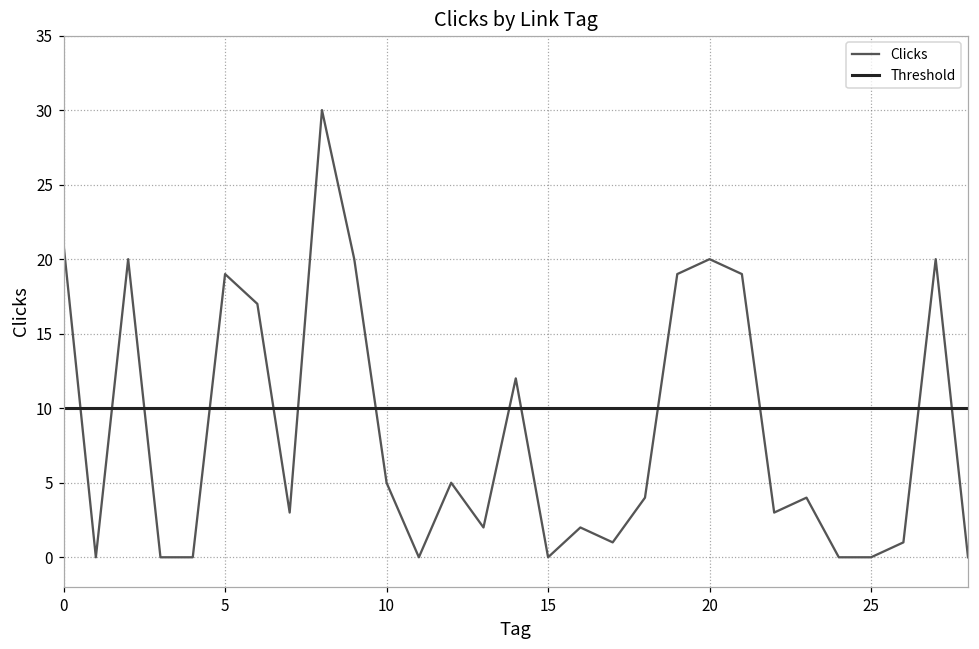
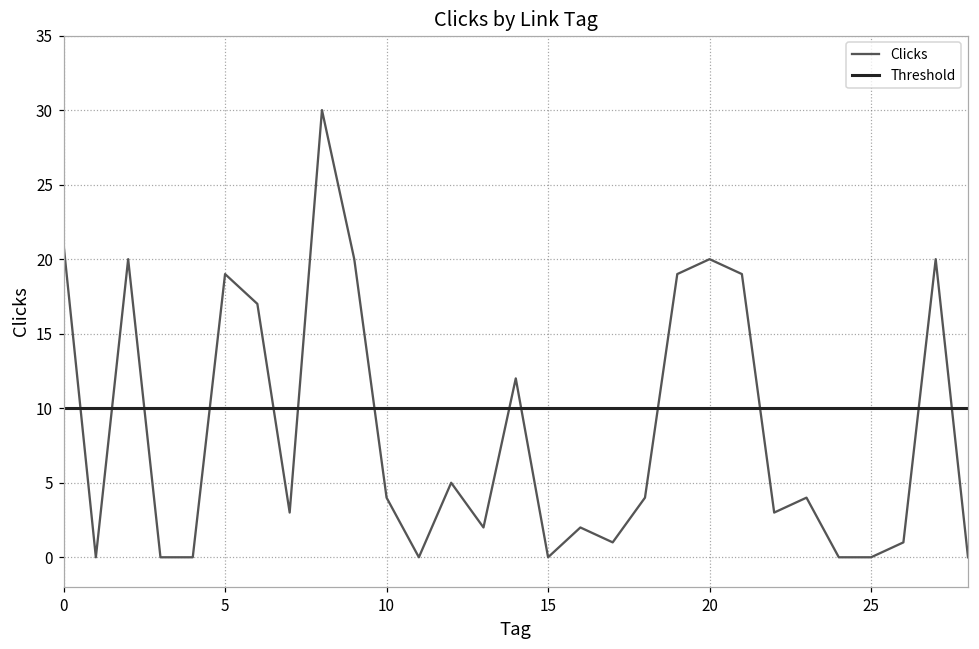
  {
    "0": 21,
    "5": 19,
-   "10": 5,
+   "10": 4,
    "15": 0,
    "20": 20,
    "25": 0
  }
